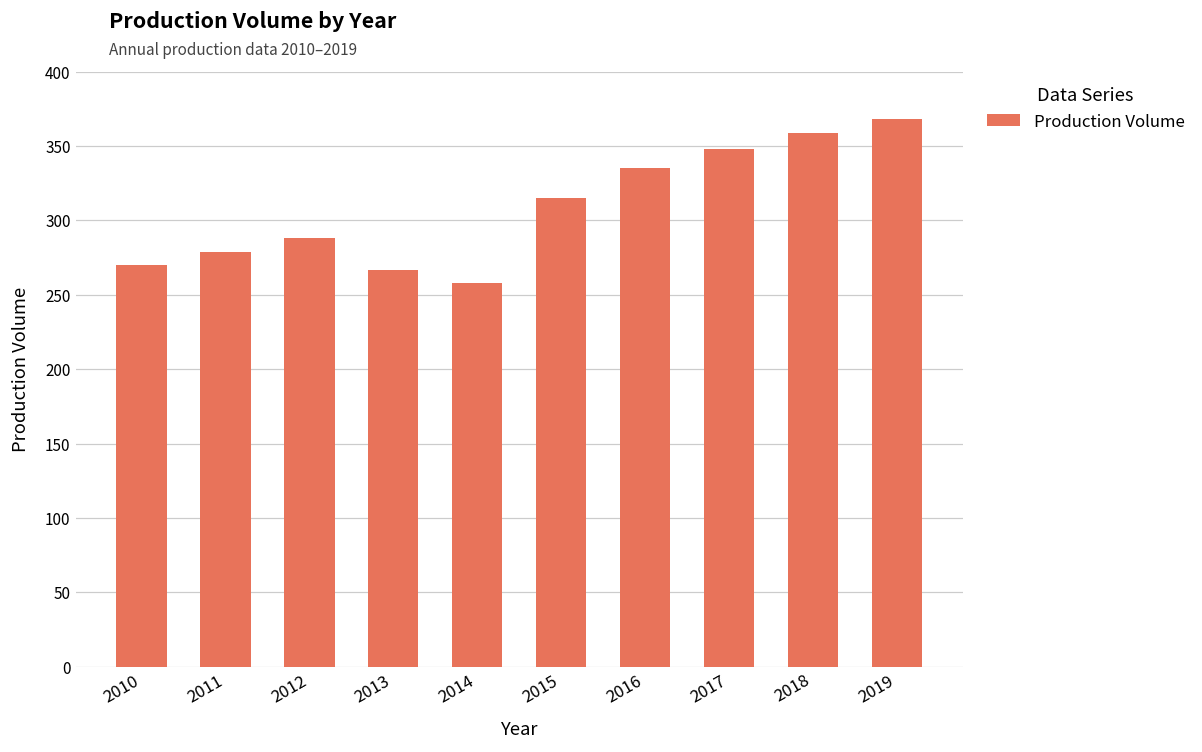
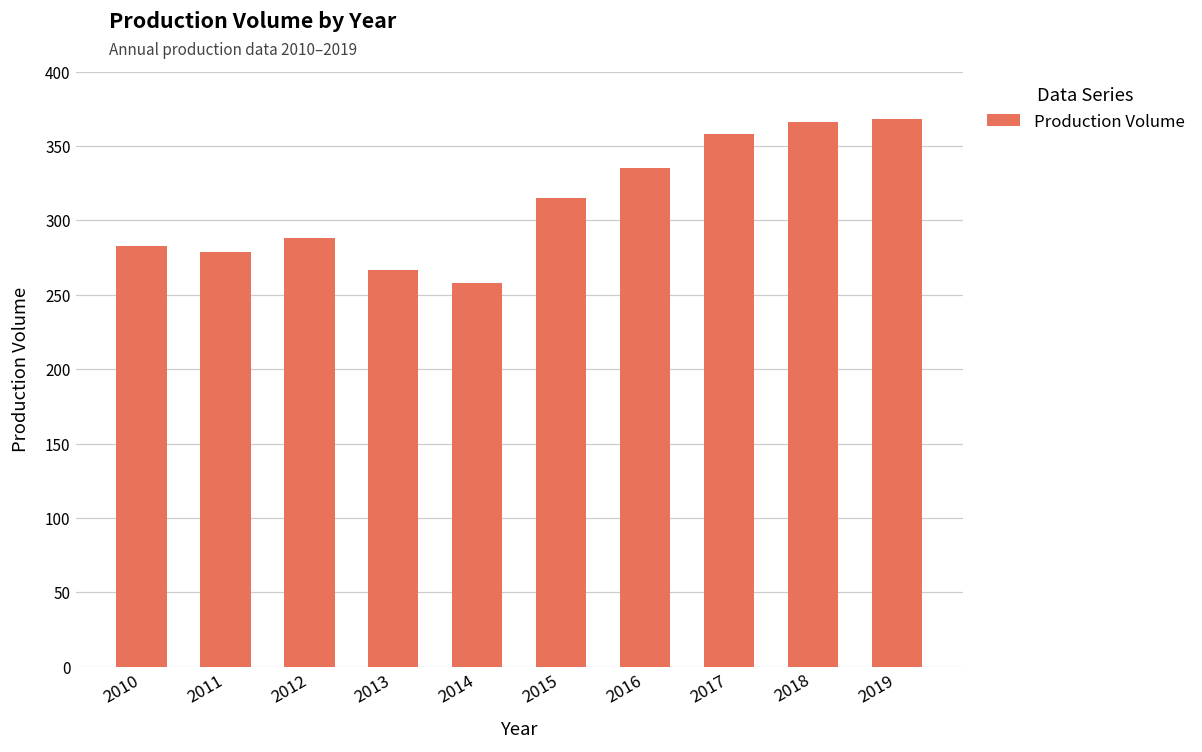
  {
-   "2010": 270,
+   "2010": 283,
    "2011": 279,
    "2012": 288,
    "2013": 267,
    "2014": 258,
    "2015": 315,
    "2016": 335,
-   "2017": 348,
-   "2018": 359,
+   "2017": 358,
+   "2018": 366,
    "2019": 368
  }
